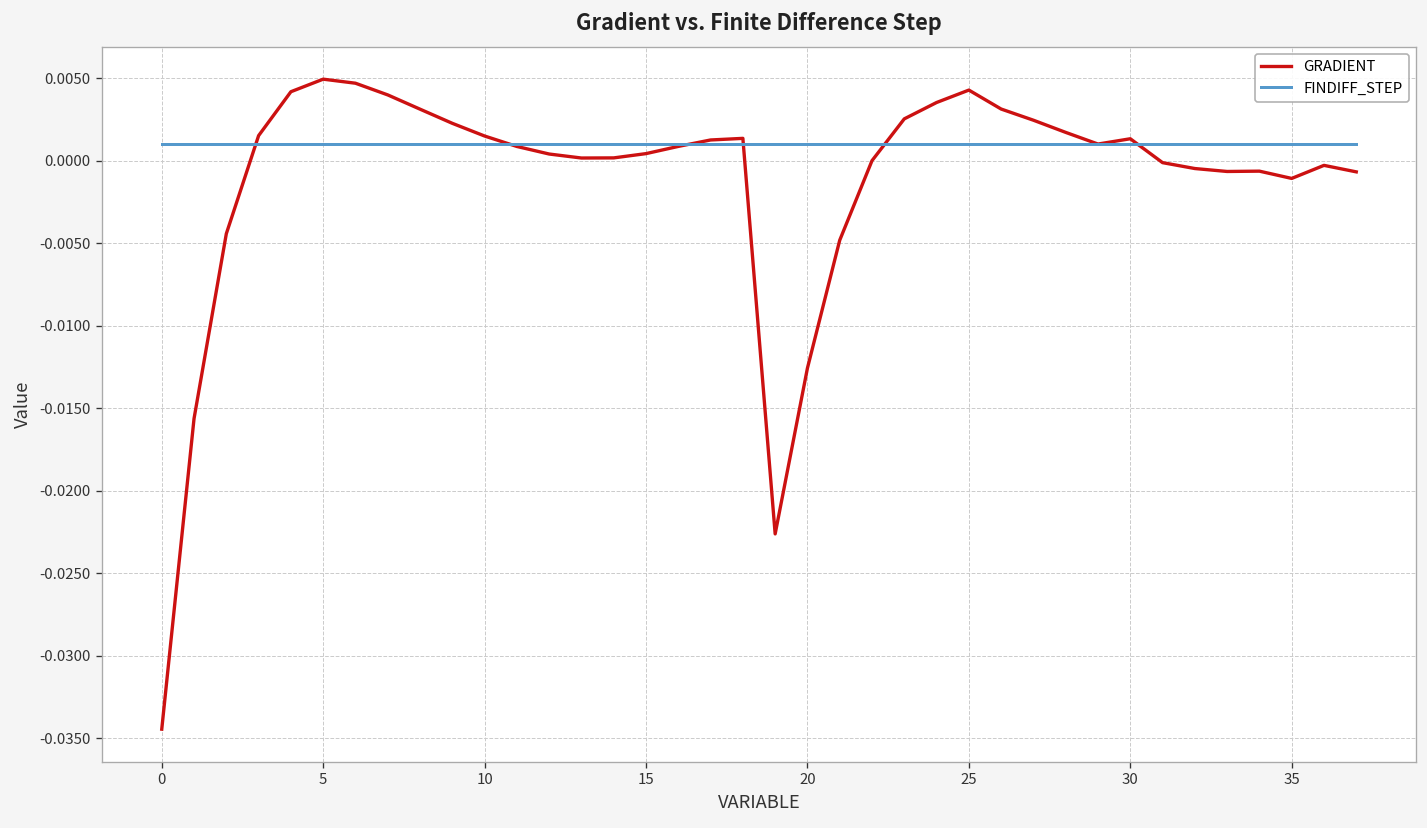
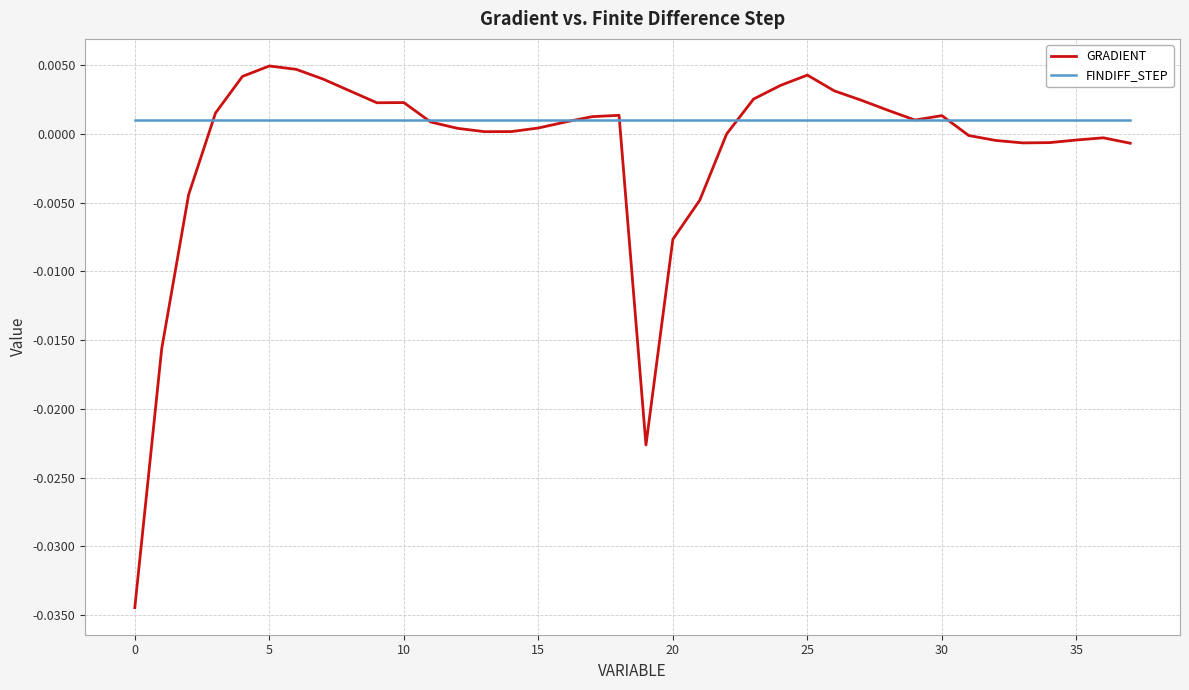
  {
    "GRADIENT": {
      "0": -0.0345,
      "5": 0.0049,
-     "10": 0.0015,
+     "10": 0.0023,
      "15": 0.0004,
-     "20": -0.0126,
+     "20": -0.0077,
      "25": 0.0043,
      "30": 0.0013,
-     "35": -0.0011
+     "35": -0.0004
    },
    "FINDIFF_STEP": {
      "0": 0.0010,
      "5": 0.0010,
      "10": 0.0010,
      "15": 0.0010,
      "20": 0.0010,
      "25": 0.0010,
      "30": 0.0010,
      "35": 0.0010
    }
  }
